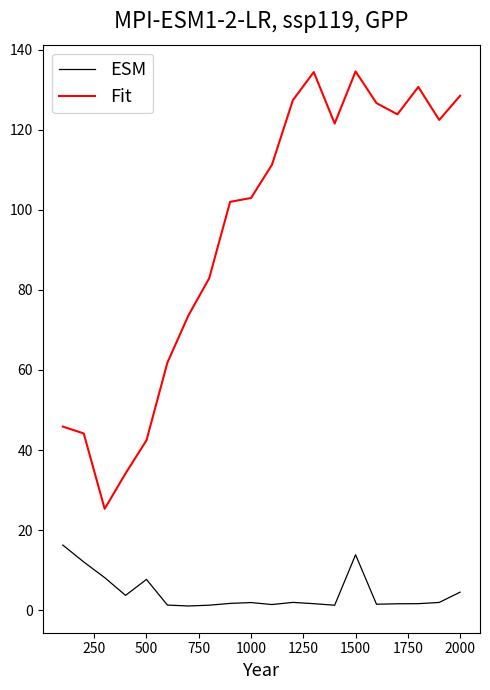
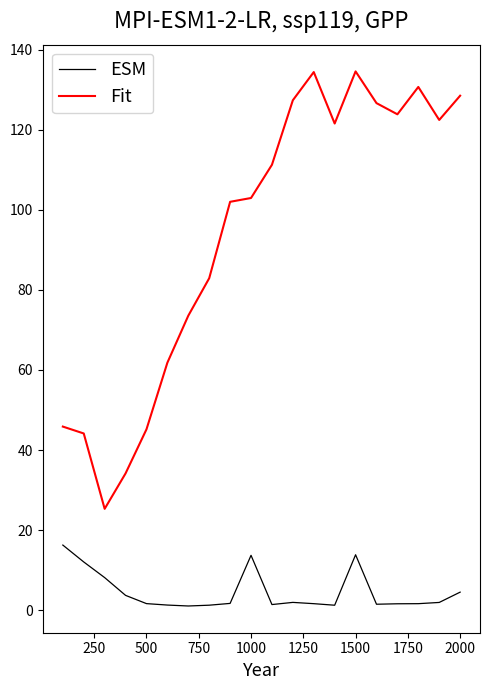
  {
    "ESM": {
-     "500": 8,
-     "1000": 2,
+     "500": 2,
+     "1000": 14,
      "1500": 14,
      "2000": 5
    },
    "Fit": {
-     "500": 42,
+     "500": 45,
      "1000": 103,
      "1500": 135,
      "2000": 129
    }
  }
